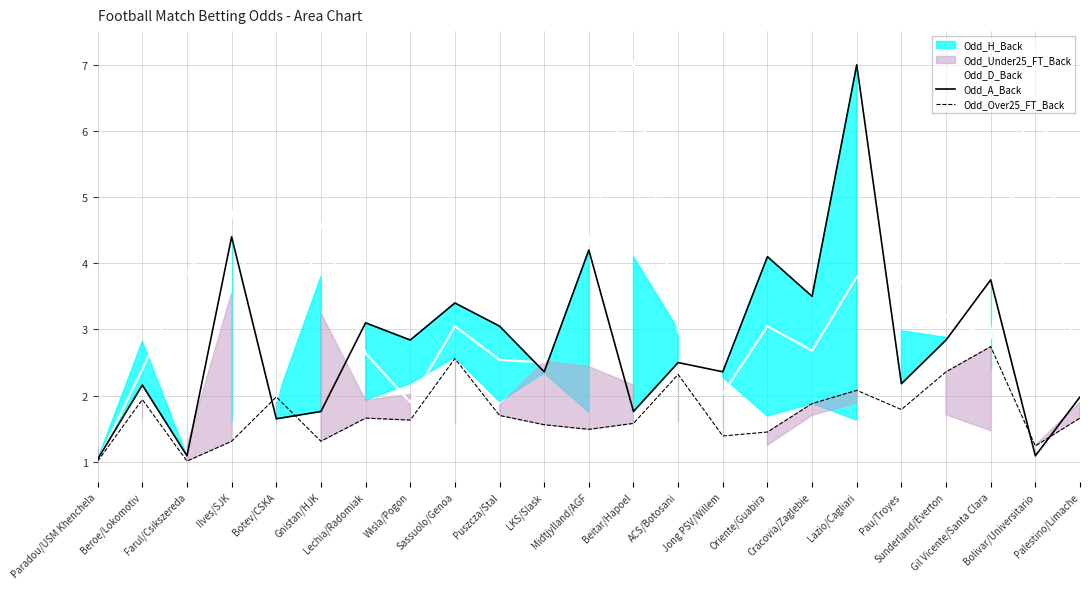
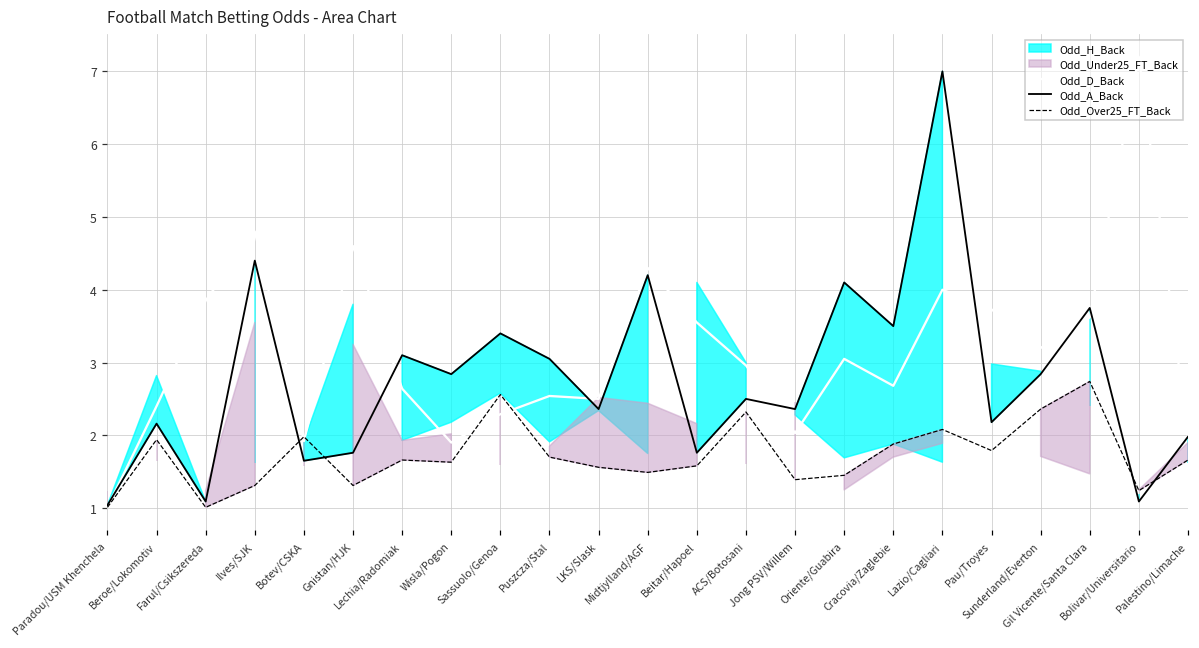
  {
    "Odd_D_Back": {
      "Beroe/Lokomotiv": 2.4,
      "Farul/Csikszereda": 3.9,
      "Ilves/SJK": 4.8,
      "Botev/CSKA": 1.9,
      "Gnistan/HJK": 4.6,
      "Lechia/Radomiak": 2.6,
      "Wisla/Pogon": 1.9,
-     "Sassuolo/Genoa": 3.1,
+     "Sassuolo/Genoa": 2.3,
      "Puszcza/Stal": 2.5,
      "LKS/Slask": 2.5,
      "Midtjylland/AGF": 4.3,
-     "Beitar/Hapoel": 7.1,
+     "Beitar/Hapoel": 3.6,
      "ACS/Botosani": 3.0,
      "Jong PSV/Willem": 2.0,
      "Oriente/Guabira": 3.1,
      "Cracovia/Zaglebie": 2.7,
-     "Lazio/Cagliari": 3.8,
+     "Lazio/Cagliari": 4.0,
      "Pau/Troyes": 3.7,
      "Sunderland/Everton": 3.2,
-     "Gil Vicente/Santa Clara": 2.9
+     "Gil Vicente/Santa Clara": 3.6
    }
  }
